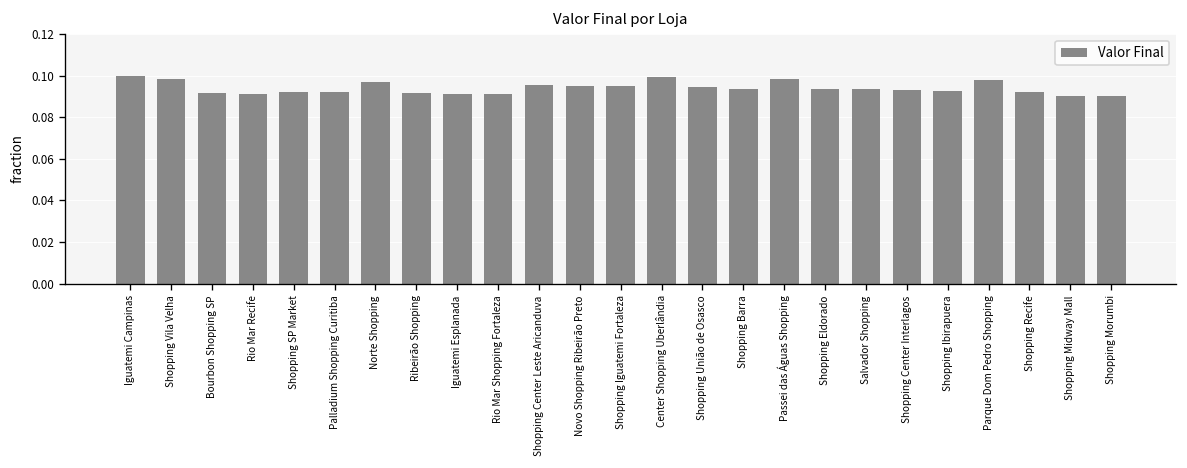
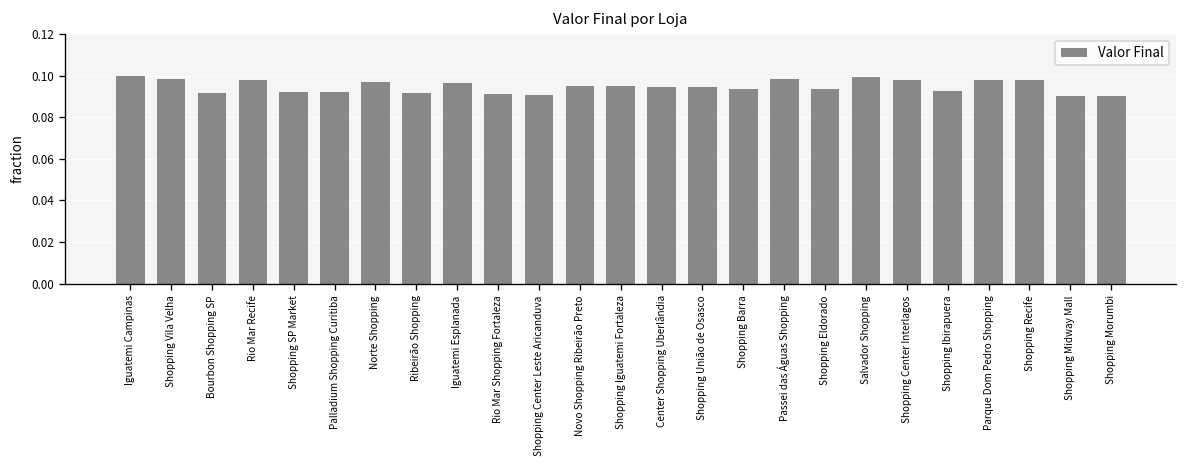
  {
    "Iguatemi Campinas": 0.100,
    "Shopping Vila Velha": 0.098,
    "Bourbon Shopping SP": 0.092,
-   "Rio Mar Recife": 0.091,
+   "Rio Mar Recife": 0.098,
    "Shopping SP Market": 0.092,
    "Palladium Shopping Curitiba": 0.092,
    "Norte Shopping": 0.097,
    "Ribeirão Shopping": 0.092,
-   "Iguatemi Esplanada": 0.091,
+   "Iguatemi Esplanada": 0.096,
    "Rio Mar Shopping Fortaleza": 0.091,
-   "Shopping Center Leste Aricanduva": 0.095,
+   "Shopping Center Leste Aricanduva": 0.091,
    "Novo Shopping Ribeirão Preto": 0.095,
    "Shopping Iguatemi Fortaleza": 0.095,
-   "Center Shopping Uberlândia": 0.099,
+   "Center Shopping Uberlândia": 0.095,
    "Shopping União de Osasco": 0.094,
    "Shopping Barra": 0.094,
    "Passei das Águas Shopping": 0.098,
    "Shopping Eldorado": 0.094,
-   "Salvador Shopping": 0.093,
-   "Shopping Center Interlagos": 0.093,
+   "Salvador Shopping": 0.099,
+   "Shopping Center Interlagos": 0.098,
    "Shopping Ibirapuera": 0.093,
    "Parque Dom Pedro Shopping": 0.098,
-   "Shopping Recife": 0.092,
+   "Shopping Recife": 0.098,
    "Shopping Midway Mall": 0.090,
    "Shopping Morumbi": 0.090
  }
